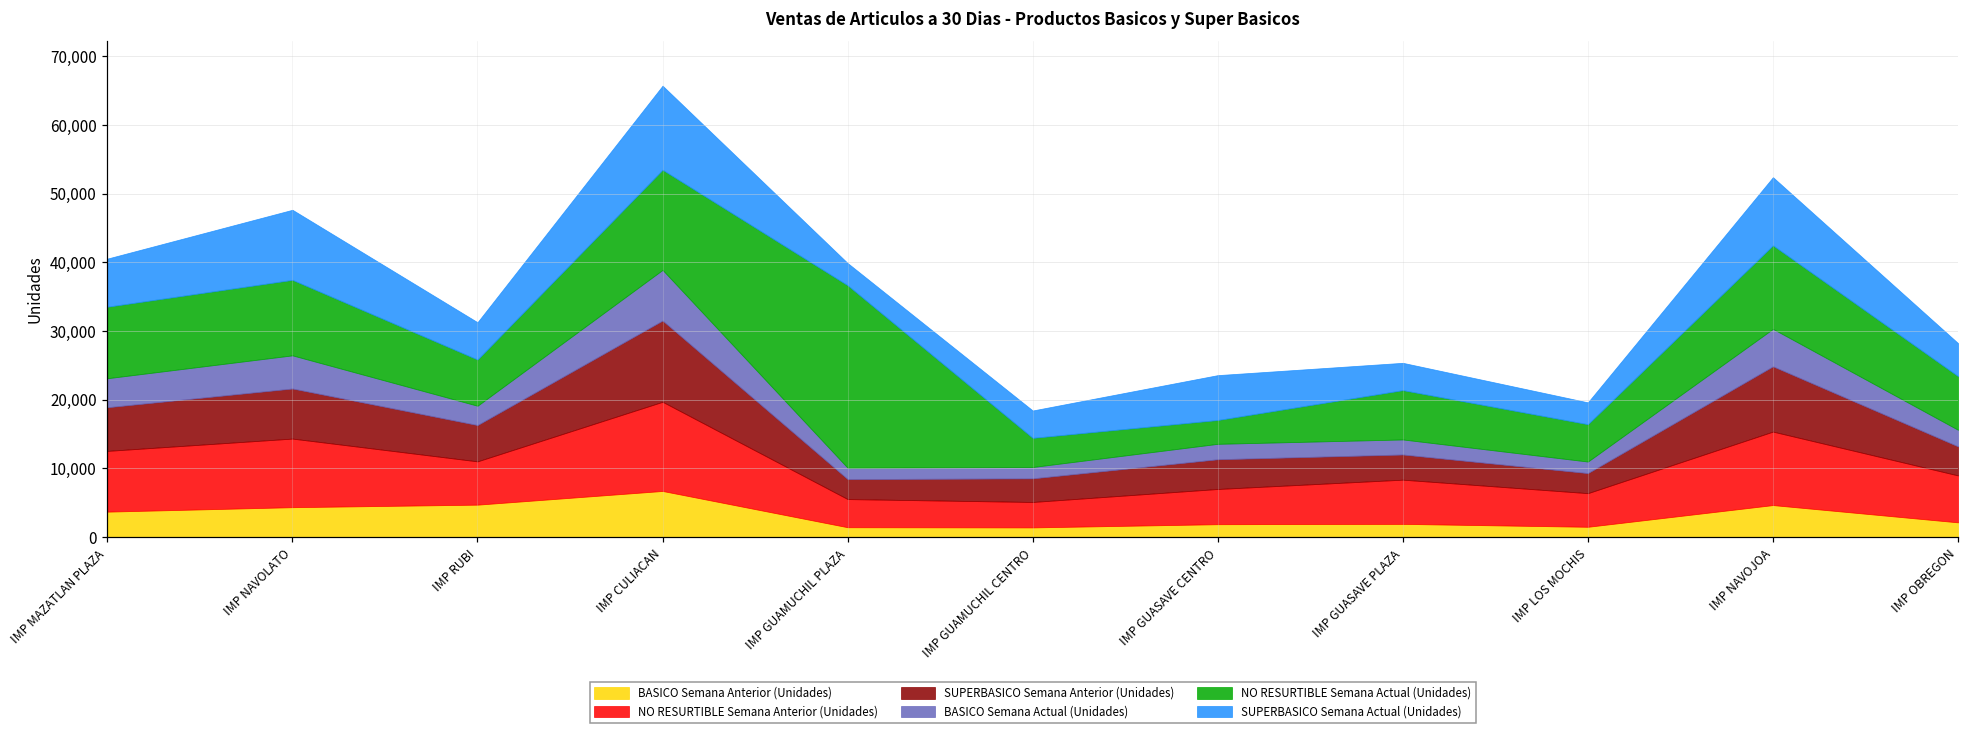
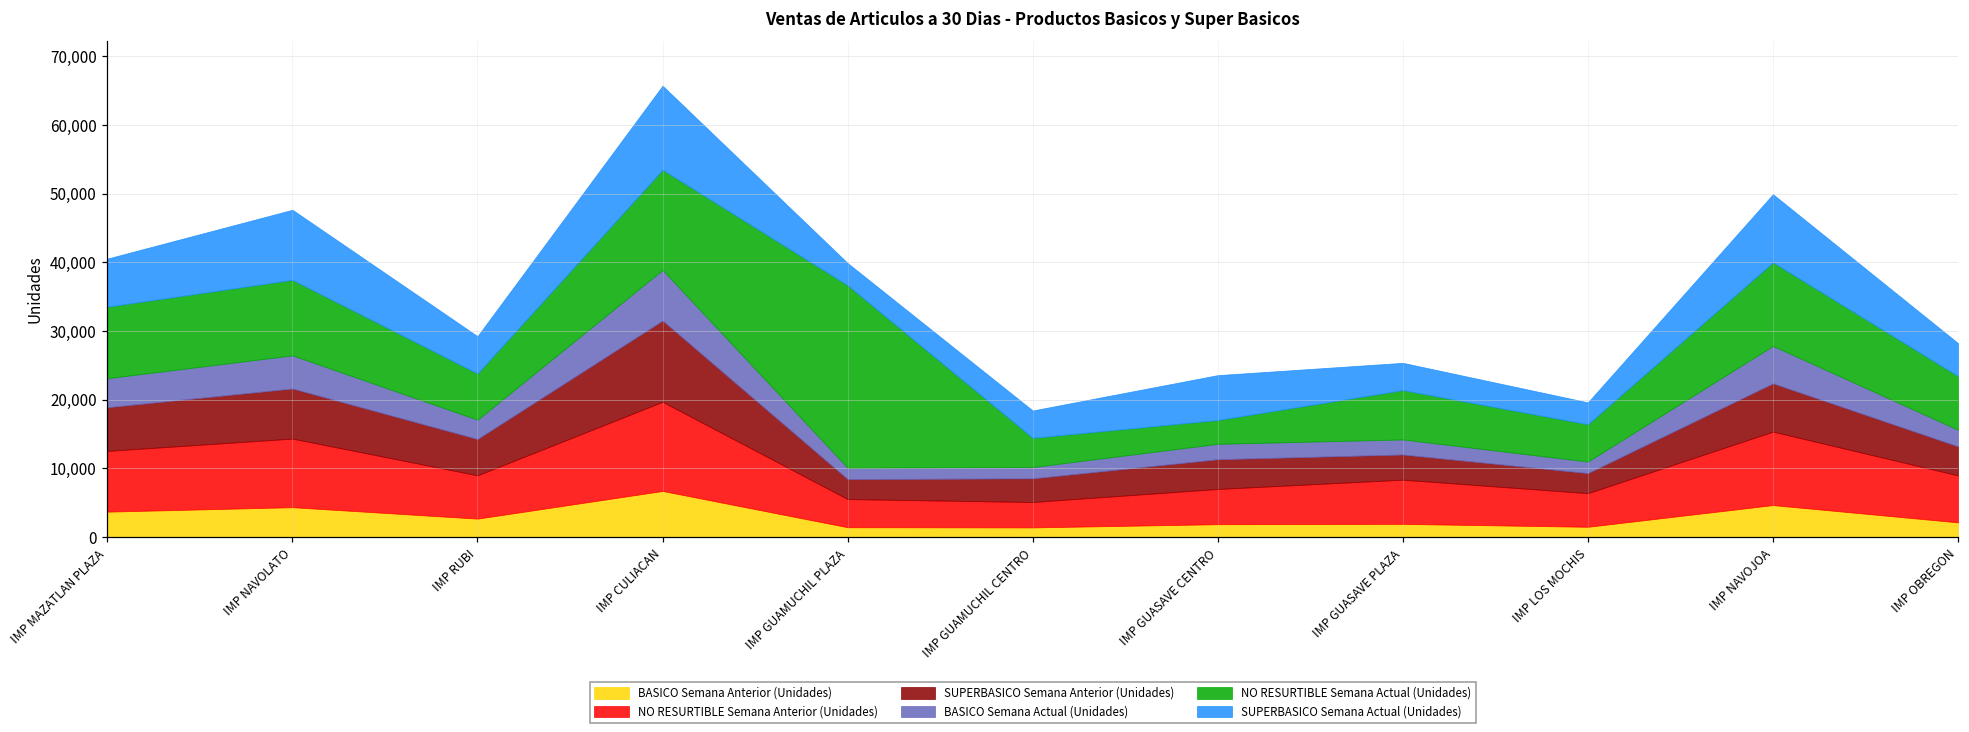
  {
    "BASICO Semana Anterior (Unidades)": {
      "IMP MAZATLAN PLAZA": "4,000",
      "IMP NAVOLATO": "4,000",
-     "IMP RUBI": "5,000",
+     "IMP RUBI": "3,000",
      "IMP CULIACAN": "7,000",
      "IMP GUAMUCHIL PLAZA": "1,000",
      "IMP GUAMUCHIL CENTRO": "1,000",
      "IMP GUASAVE CENTRO": "2,000",
      "IMP GUASAVE PLAZA": "2,000",
      "IMP LOS MOCHIS": "2,000",
      "IMP NAVOJOA": "5,000",
      "IMP OBREGON": "2,000"
    },
    "NO RESURTIBLE Semana Anterior (Unidades)": {
      "IMP MAZATLAN PLAZA": "9,000",
      "IMP NAVOLATO": "10,000",
      "IMP RUBI": "6,000",
      "IMP CULIACAN": "13,000",
      "IMP GUAMUCHIL PLAZA": "4,000",
      "IMP GUAMUCHIL CENTRO": "4,000",
      "IMP GUASAVE CENTRO": "5,000",
      "IMP GUASAVE PLAZA": "6,000",
      "IMP LOS MOCHIS": "5,000",
      "IMP NAVOJOA": "11,000",
      "IMP OBREGON": "7,000"
    },
    "SUPERBASICO Semana Anterior (Unidades)": {
      "IMP MAZATLAN PLAZA": "6,000",
      "IMP NAVOLATO": "7,000",
      "IMP RUBI": "5,000",
      "IMP CULIACAN": "12,000",
      "IMP GUAMUCHIL PLAZA": "3,000",
      "IMP GUAMUCHIL CENTRO": "3,000",
      "IMP GUASAVE CENTRO": "4,000",
      "IMP GUASAVE PLAZA": "4,000",
      "IMP LOS MOCHIS": "3,000",
-     "IMP NAVOJOA": "10,000",
+     "IMP NAVOJOA": "7,000",
      "IMP OBREGON": "4,000"
    },
    "BASICO Semana Actual (Unidades)": {
      "IMP MAZATLAN PLAZA": "4,000",
      "IMP NAVOLATO": "5,000",
      "IMP RUBI": "3,000",
      "IMP CULIACAN": "7,000",
      "IMP GUAMUCHIL PLAZA": "2,000",
      "IMP GUAMUCHIL CENTRO": "2,000",
      "IMP GUASAVE CENTRO": "2,000",
      "IMP GUASAVE PLAZA": "2,000",
      "IMP LOS MOCHIS": "2,000",
      "IMP NAVOJOA": "5,000",
      "IMP OBREGON": "2,000"
    },
    "NO RESURTIBLE Semana Actual (Unidades)": {
      "IMP MAZATLAN PLAZA": "10,000",
      "IMP NAVOLATO": "11,000",
      "IMP RUBI": "7,000",
      "IMP CULIACAN": "15,000",
      "IMP GUAMUCHIL PLAZA": "27,000",
      "IMP GUAMUCHIL CENTRO": "4,000",
      "IMP GUASAVE CENTRO": "3,000",
      "IMP GUASAVE PLAZA": "7,000",
      "IMP LOS MOCHIS": "5,000",
      "IMP NAVOJOA": "12,000",
      "IMP OBREGON": "8,000"
    },
    "SUPERBASICO Semana Actual (Unidades)": {
      "IMP MAZATLAN PLAZA": "7,000",
      "IMP NAVOLATO": "10,000",
      "IMP RUBI": "5,000",
      "IMP CULIACAN": "12,000",
      "IMP GUAMUCHIL PLAZA": "3,000",
      "IMP GUAMUCHIL CENTRO": "4,000",
      "IMP GUASAVE CENTRO": "7,000",
      "IMP GUASAVE PLAZA": "4,000",
      "IMP LOS MOCHIS": "3,000",
      "IMP NAVOJOA": "10,000",
      "IMP OBREGON": "5,000"
    }
  }
